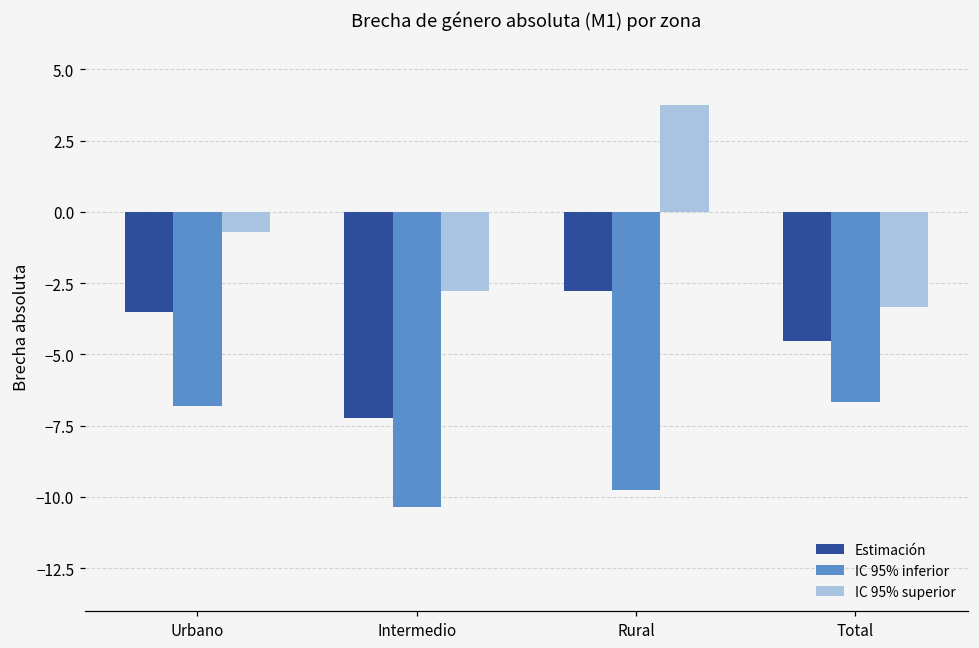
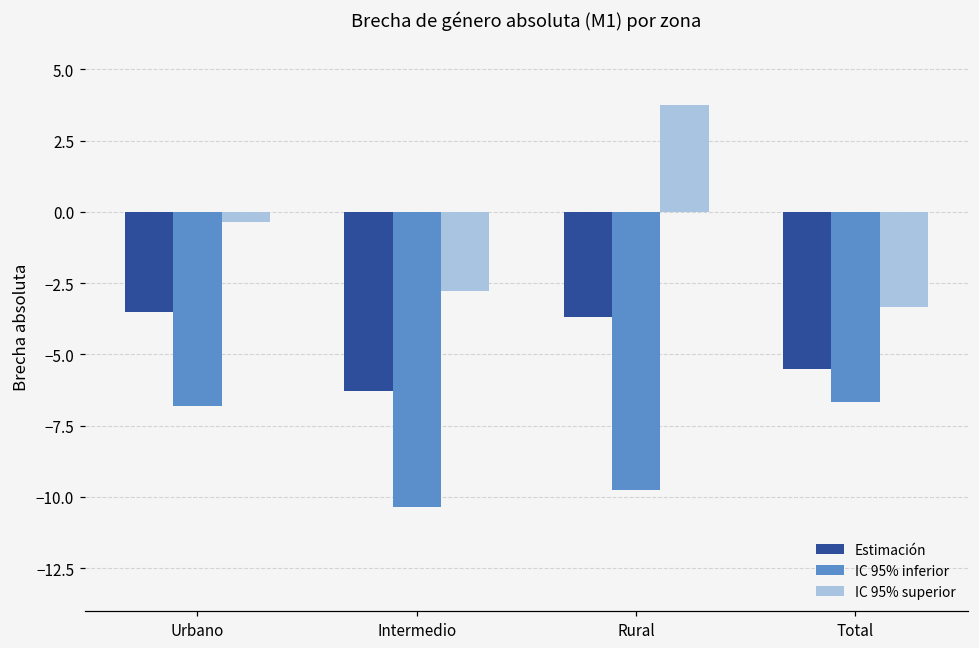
  {
    "Estimación": {
      "Urbano": -3.5,
-     "Intermedio": -7.2,
-     "Rural": -2.8,
-     "Total": -4.5
+     "Intermedio": -6.3,
+     "Rural": -3.7,
+     "Total": -5.5
    },
    "IC 95% inferior": {
      "Urbano": -6.8,
      "Intermedio": -10.3,
      "Rural": -9.8,
      "Total": -6.7
    },
    "IC 95% superior": {
-     "Urbano": -0.7,
+     "Urbano": -0.4,
      "Intermedio": -2.8,
      "Rural": 3.7,
      "Total": -3.3
    }
  }
